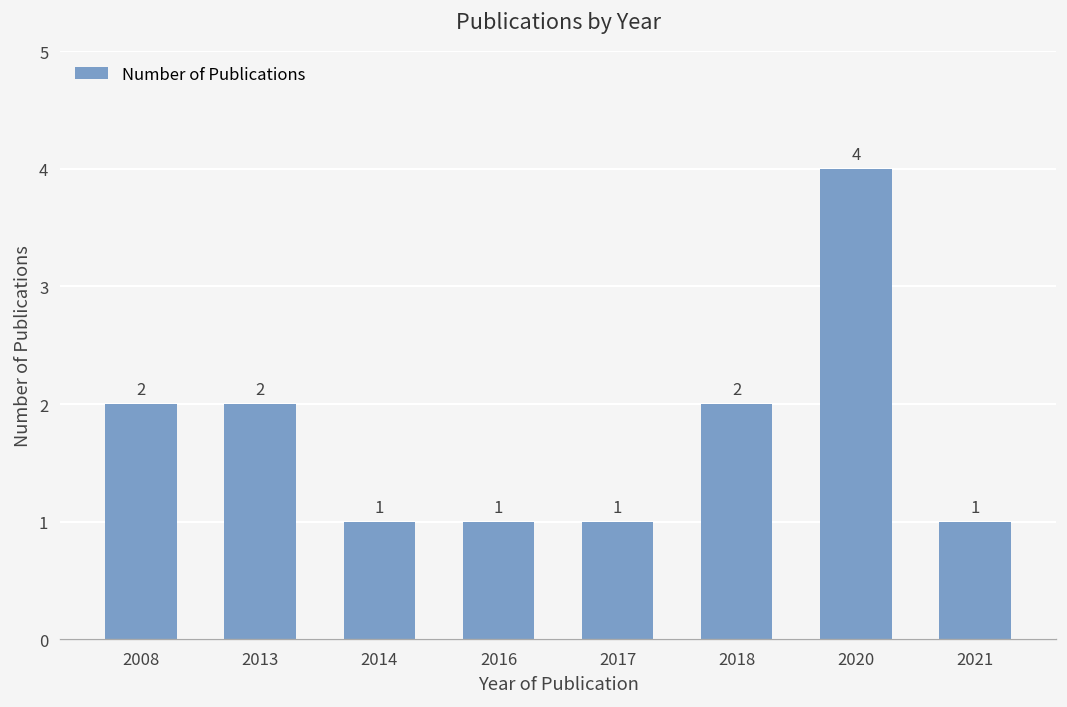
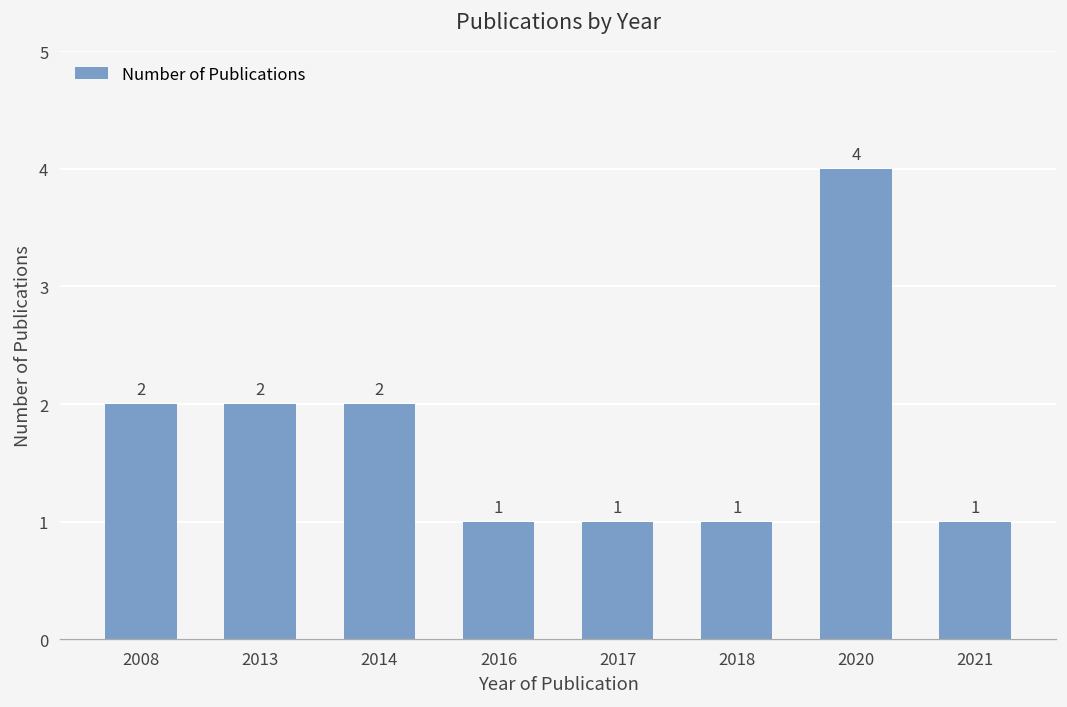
  {
    "2008": 2,
    "2013": 2,
-   "2014": 1,
+   "2014": 2,
    "2016": 1,
    "2017": 1,
-   "2018": 2,
+   "2018": 1,
    "2020": 4,
    "2021": 1
  }
